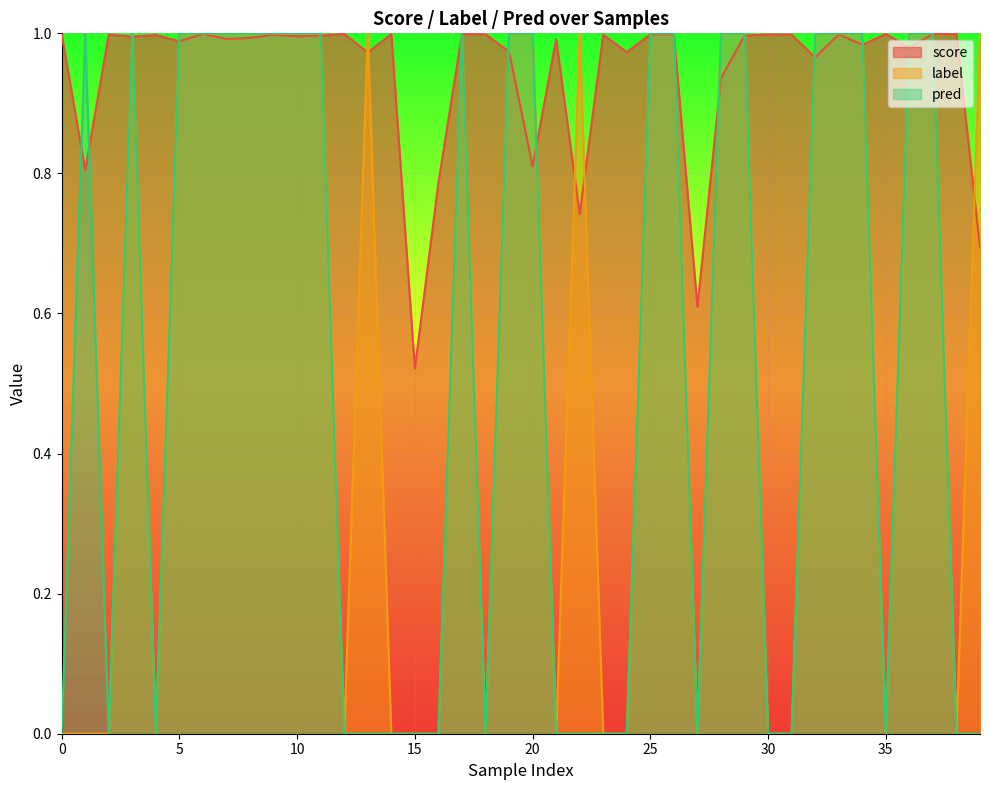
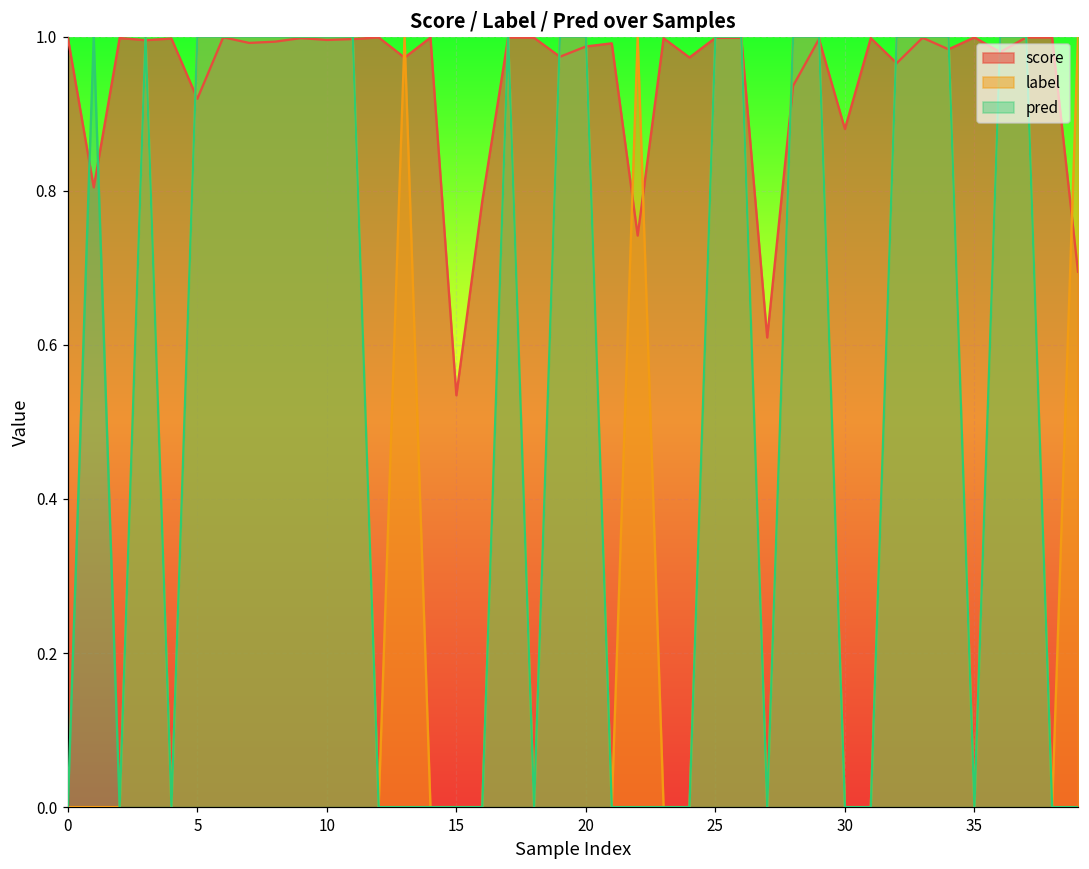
  {
    "score": {
      "0": 1.00,
-     "5": 0.99,
+     "5": 0.92,
      "10": 1.00,
-     "15": 0.52,
-     "20": 0.81,
-     "30": 1.00,
+     "15": 0.53,
+     "20": 0.99,
+     "30": 0.88,
      "35": 1.00
    }
  }
